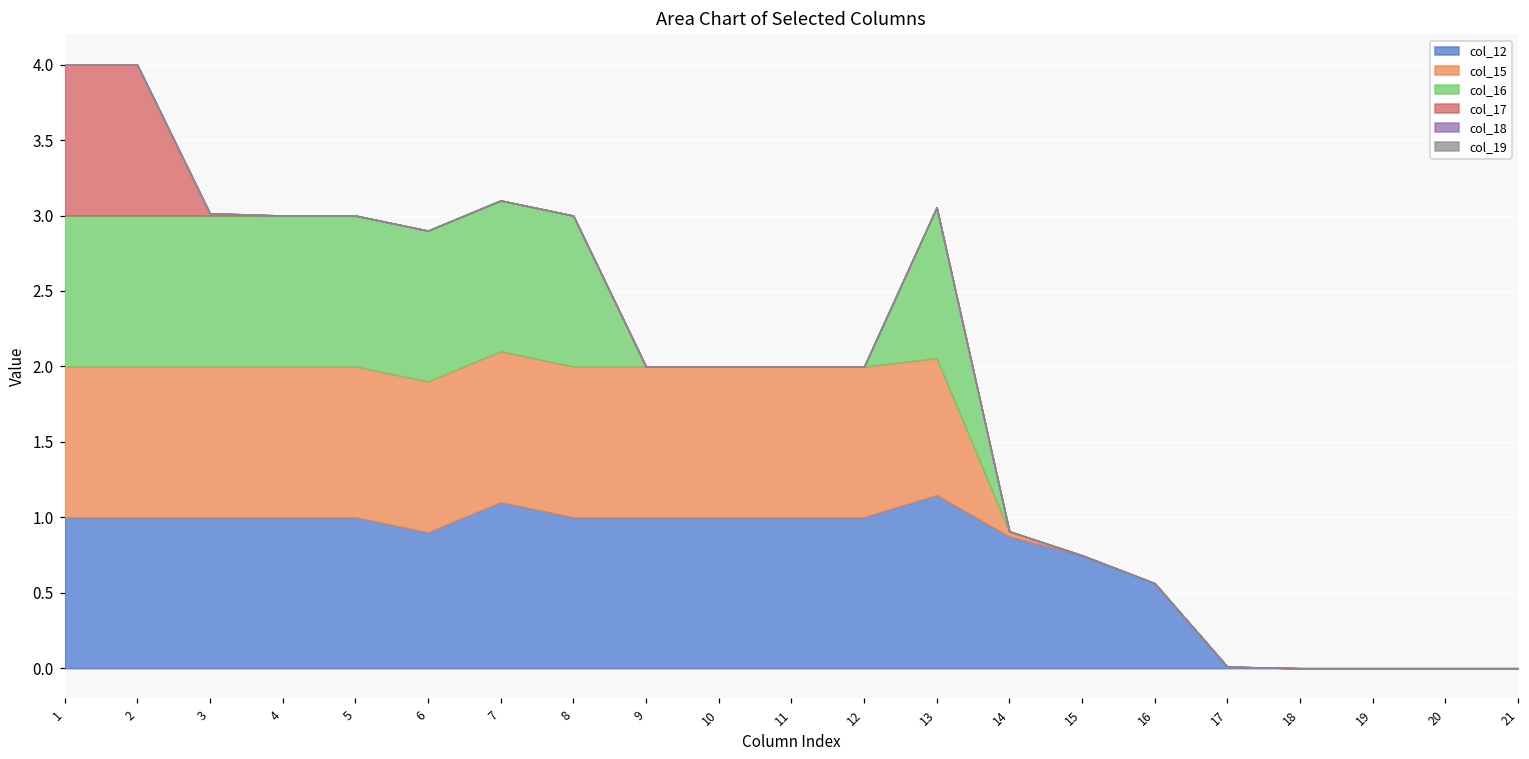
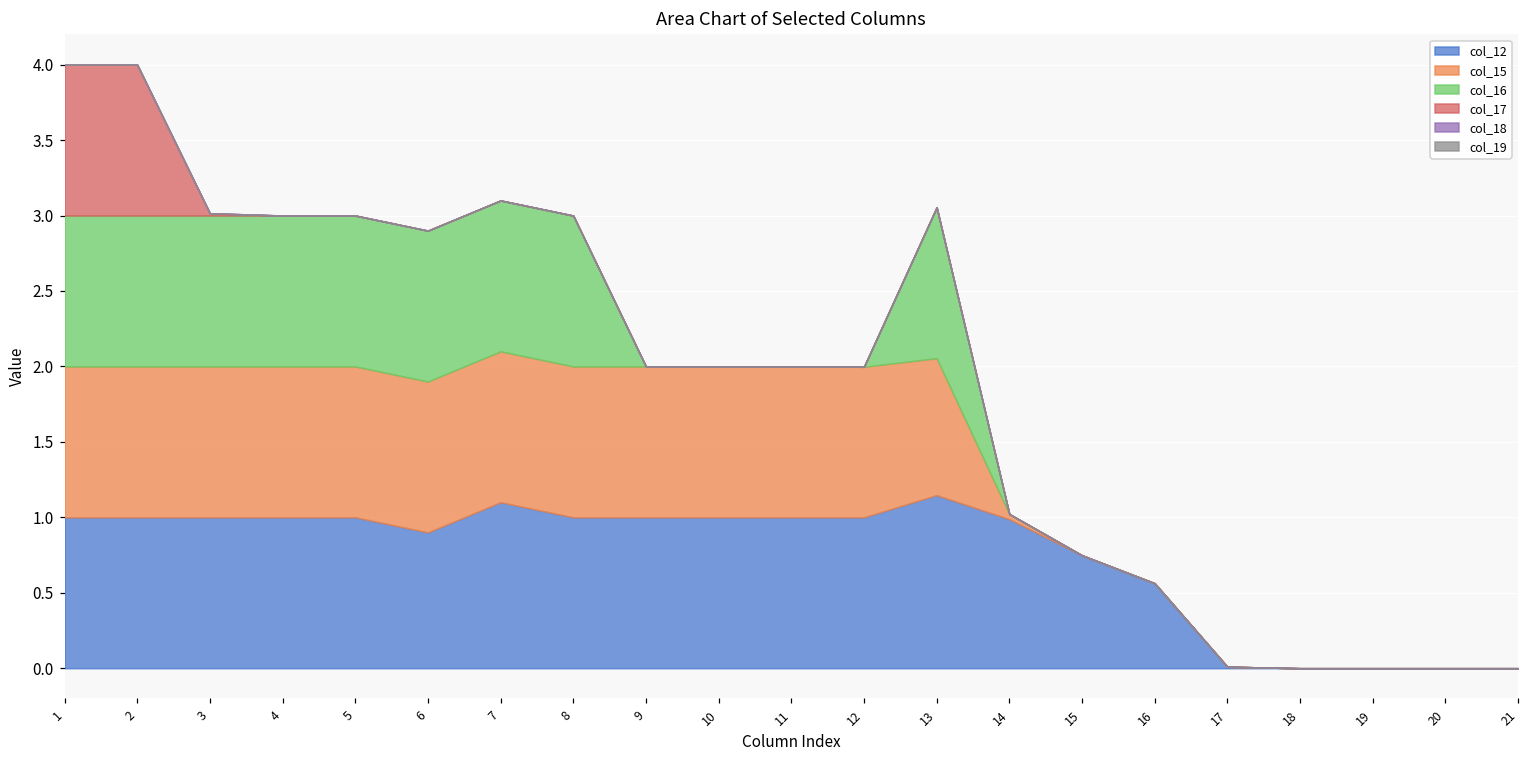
  {
    "col_12": {
      "1": 1.00,
      "2": 1.00,
      "3": 1.00,
      "4": 1.00,
      "5": 1.00,
      "6": 0.90,
      "7": 1.10,
      "8": 1.00,
      "9": 1.00,
      "10": 1.00,
      "11": 1.00,
      "12": 1.00,
      "13": 1.15,
-     "14": 0.87
+     "14": 0.99
    },
    "col_15": {
      "1": 1.00,
      "2": 1.00,
      "3": 1.00,
      "4": 1.00,
      "5": 1.00,
      "6": 1.00,
      "7": 1.00,
      "8": 1.00,
      "13": 0.91
    },
    "col_16": {
      "1": 1.00,
      "2": 1.00
    }
  }
